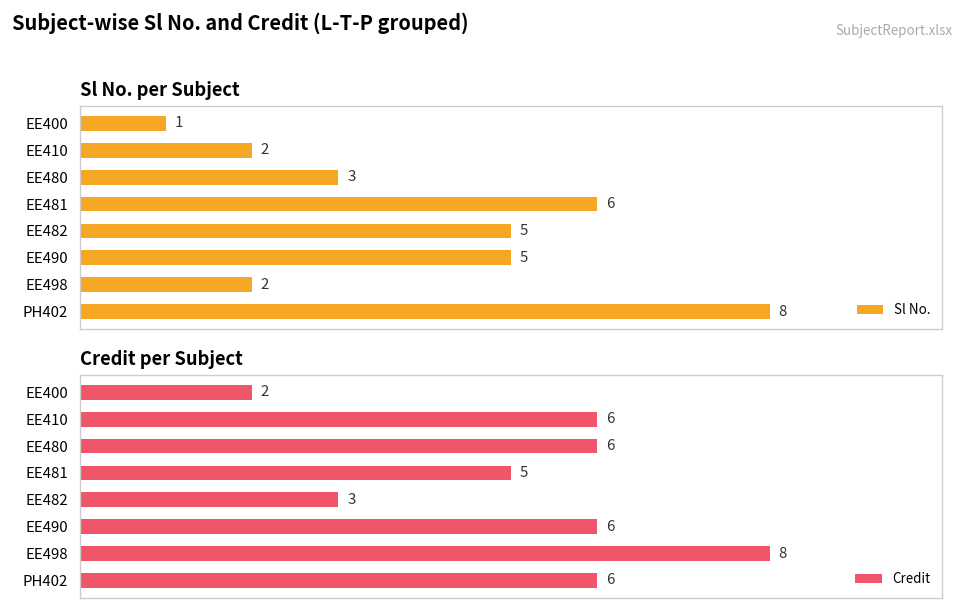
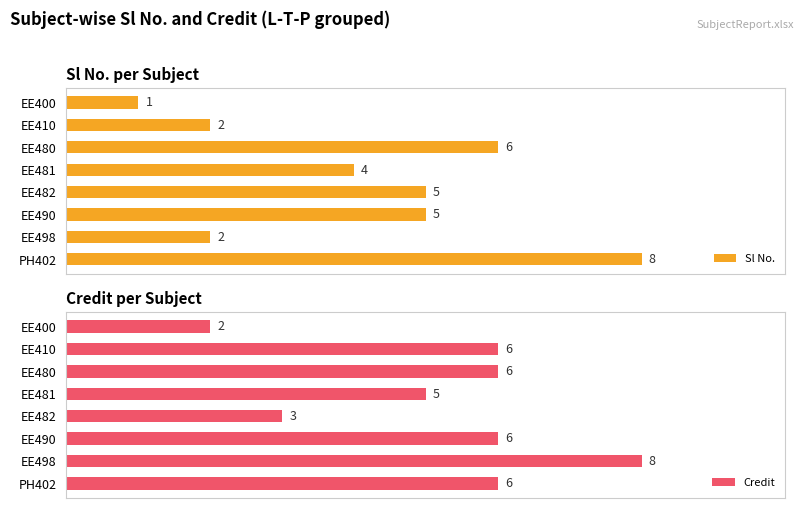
  {
    "Sl No. per Subject": {
      "EE400": 1,
      "EE410": 2,
-     "EE480": 3,
-     "EE481": 6,
+     "EE480": 6,
+     "EE481": 4,
      "EE482": 5,
      "EE490": 5,
      "EE498": 2,
      "PH402": 8
    },
    "Credit per Subject": {
      "EE400": 2,
      "EE410": 6,
      "EE480": 6,
      "EE481": 5,
      "EE482": 3,
      "EE490": 6,
      "EE498": 8,
      "PH402": 6
    }
  }
